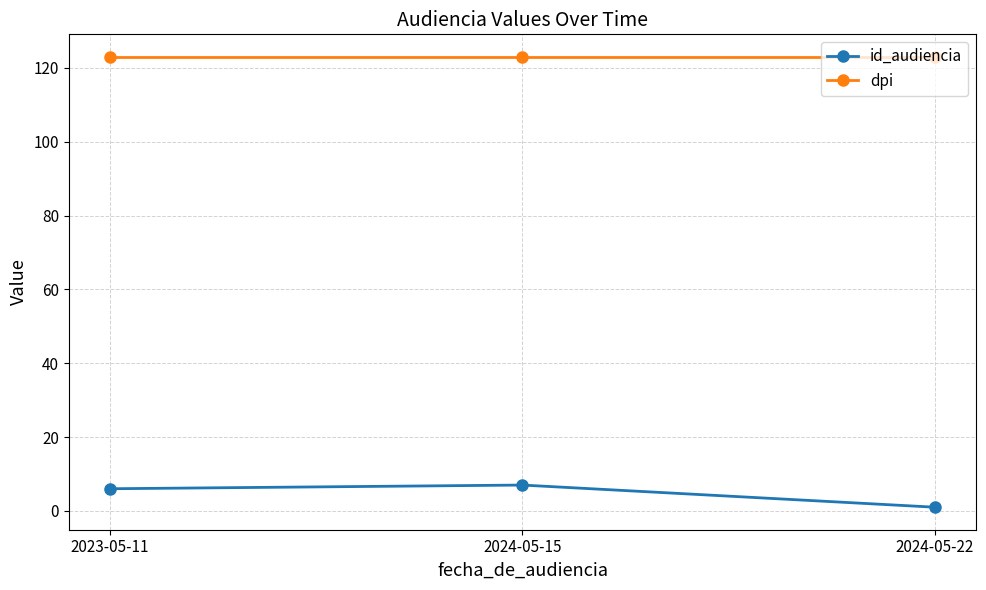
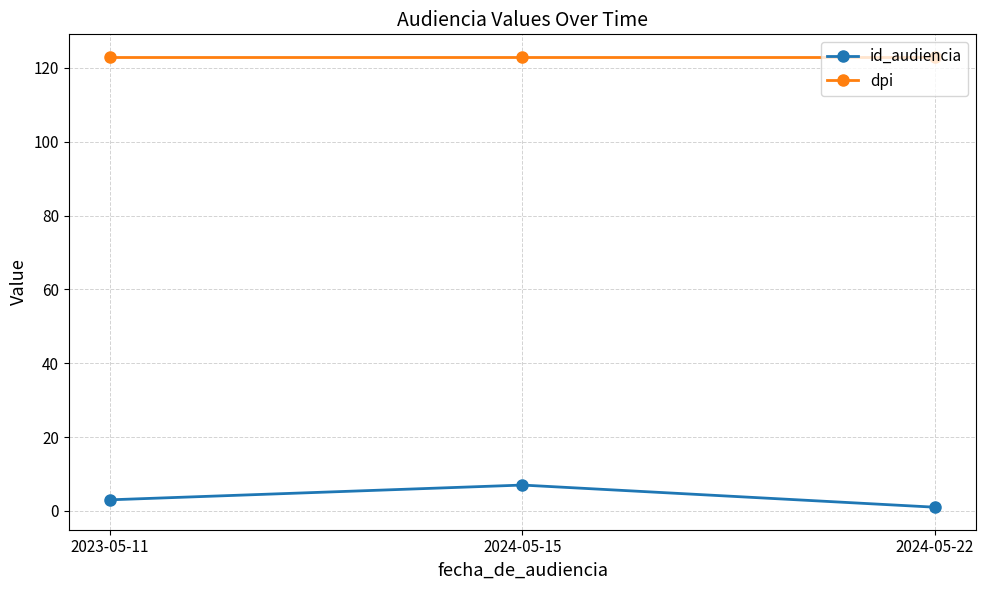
  {
    "id_audiencia": {
-     "2023-05-11": 6,
+     "2023-05-11": 3,
      "2024-05-15": 7,
      "2024-05-22": 1
    },
    "dpi": {
      "2023-05-11": 123,
      "2024-05-15": 123
    }
  }
